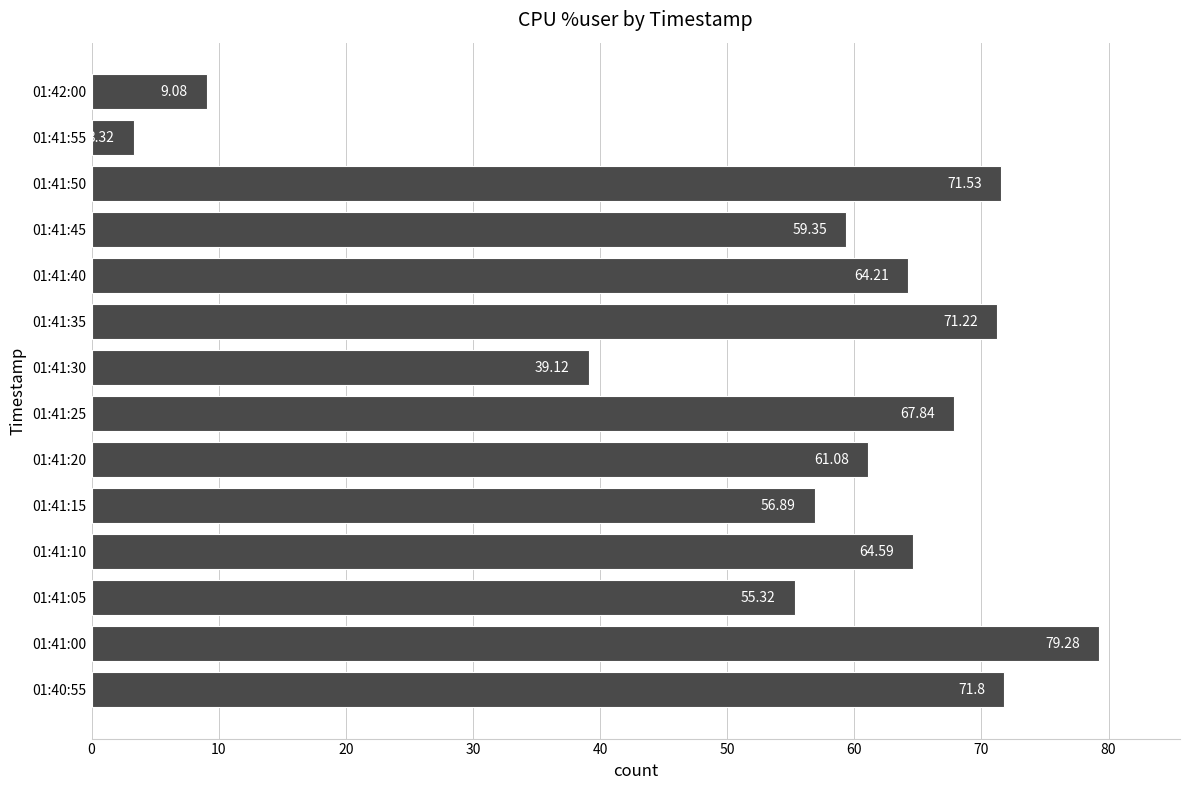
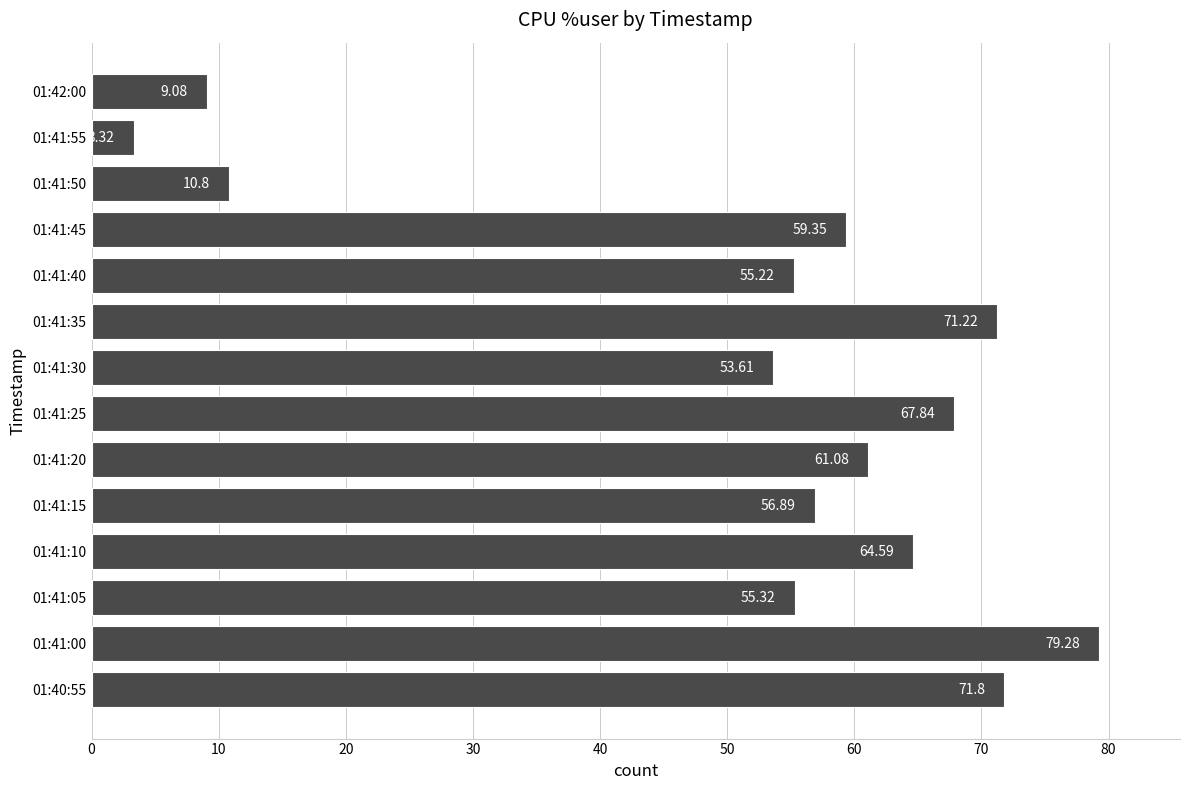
  {
    "01:42:00": 9.08,
    "01:41:55": 3.32,
-   "01:41:50": 71.53,
+   "01:41:50": 10.8,
    "01:41:45": 59.35,
-   "01:41:40": 64.21,
+   "01:41:40": 55.22,
    "01:41:35": 71.22,
-   "01:41:30": 39.12,
+   "01:41:30": 53.61,
    "01:41:25": 67.84,
    "01:41:20": 61.08,
    "01:41:15": 56.89,
    "01:41:10": 64.59,
    "01:41:05": 55.32,
    "01:41:00": 79.28,
    "01:40:55": 71.8
  }
